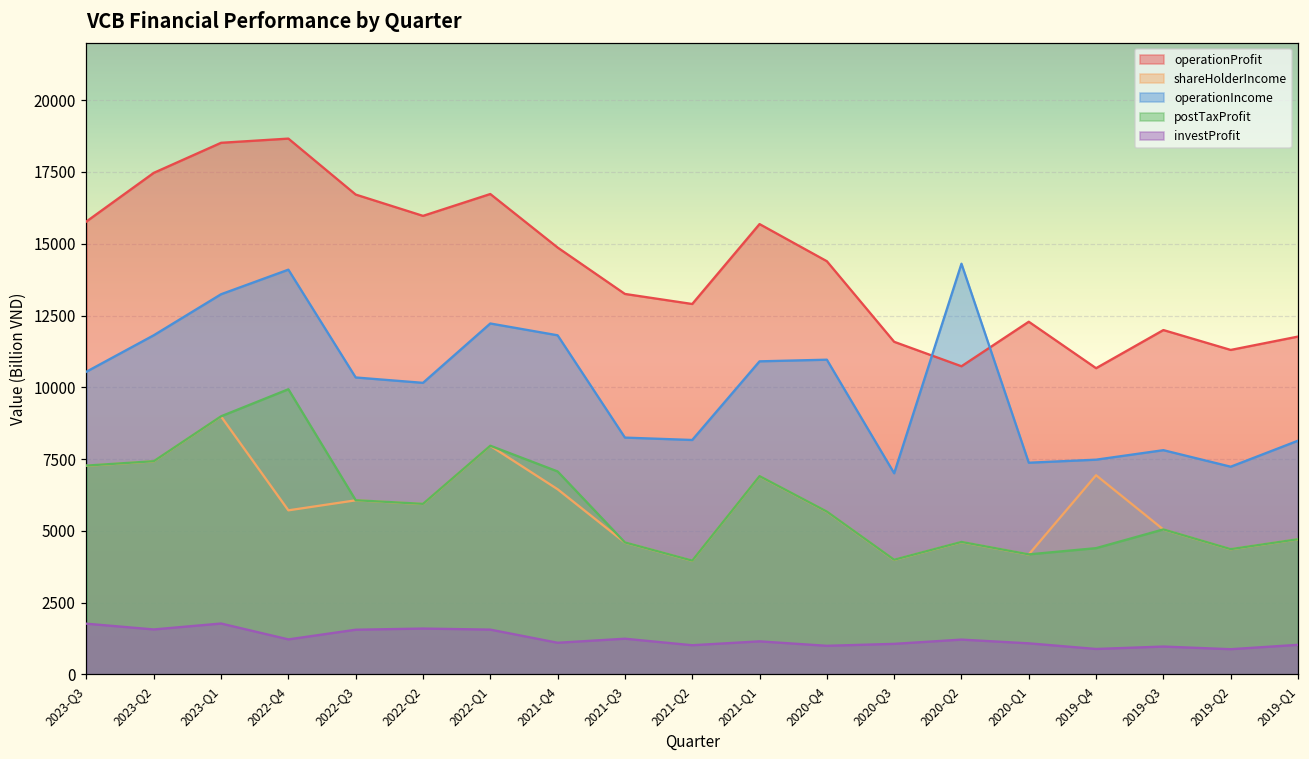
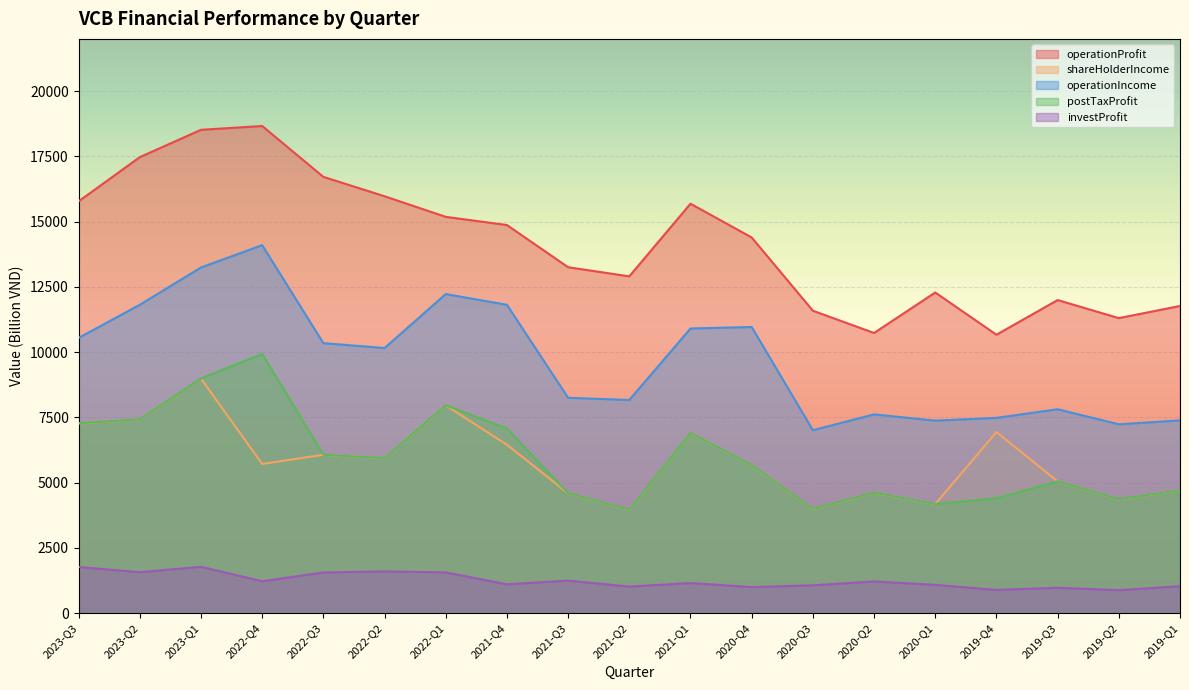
  {
    "operationProfit": {
      "2023-Q3": 15800,
      "2023-Q2": 17500,
      "2023-Q1": 18500,
      "2022-Q4": 18700,
      "2022-Q3": 16700,
      "2022-Q2": 16000,
-     "2022-Q1": 16700,
+     "2022-Q1": 15200,
      "2021-Q4": 14900,
      "2021-Q3": 13300,
      "2021-Q2": 12900,
      "2021-Q1": 15700,
      "2020-Q4": 14400,
      "2020-Q3": 11600,
      "2020-Q2": 10700,
      "2020-Q1": 12300,
      "2019-Q4": 10700,
      "2019-Q3": 12000,
      "2019-Q2": 11300,
      "2019-Q1": 11800
    },
    "shareHolderIncome": {
      "2022-Q4": 5700,
      "2021-Q4": 6500,
      "2019-Q4": 6900
    },
    "operationIncome": {
      "2023-Q3": 10500,
      "2023-Q2": 11800,
      "2023-Q1": 13200,
      "2022-Q4": 14100,
      "2022-Q3": 10300,
      "2022-Q2": 10200,
      "2022-Q1": 12200,
      "2021-Q4": 11800,
      "2021-Q3": 8300,
      "2021-Q2": 8200,
      "2021-Q1": 10900,
      "2020-Q4": 11000,
      "2020-Q3": 7000,
-     "2020-Q2": 14300,
+     "2020-Q2": 7600,
      "2020-Q1": 7400,
      "2019-Q4": 7500,
      "2019-Q3": 7800,
      "2019-Q2": 7200,
-     "2019-Q1": 8100
+     "2019-Q1": 7400
    },
    "postTaxProfit": {
      "2022-Q4": 9900,
      "2021-Q4": 7100,
      "2019-Q4": 4400
    },
    "investProfit": {
      "2023-Q3": 1800,
      "2023-Q2": 1600,
      "2023-Q1": 1800,
      "2022-Q4": 1200,
      "2022-Q3": 1600,
      "2022-Q2": 1600,
      "2022-Q1": 1600,
      "2021-Q4": 1100,
      "2021-Q3": 1200,
      "2021-Q2": 1000,
      "2021-Q1": 1200,
      "2020-Q4": 1000,
      "2020-Q3": 1100,
      "2020-Q2": 1200,
      "2020-Q1": 1100,
      "2019-Q4": 900,
      "2019-Q3": 1000,
      "2019-Q2": 900,
      "2019-Q1": 1000
    }
  }
